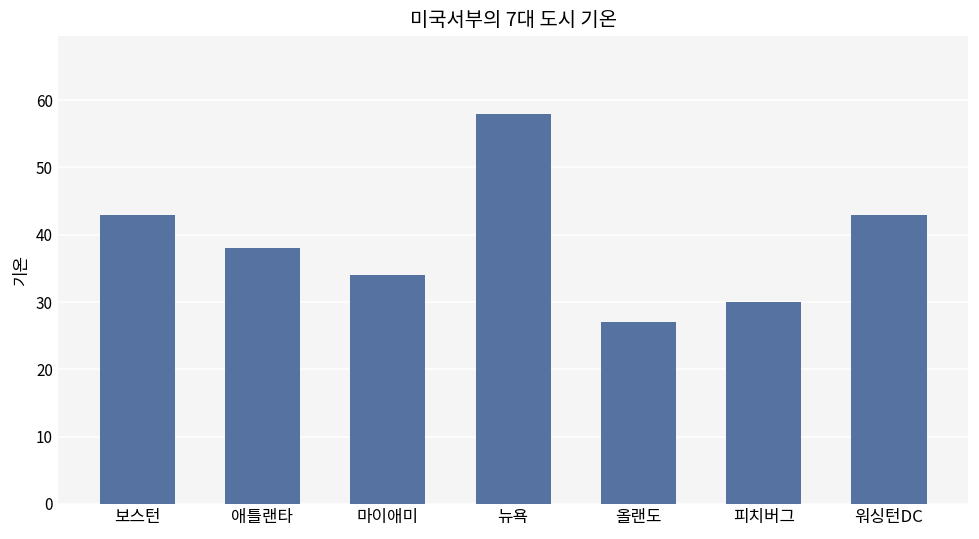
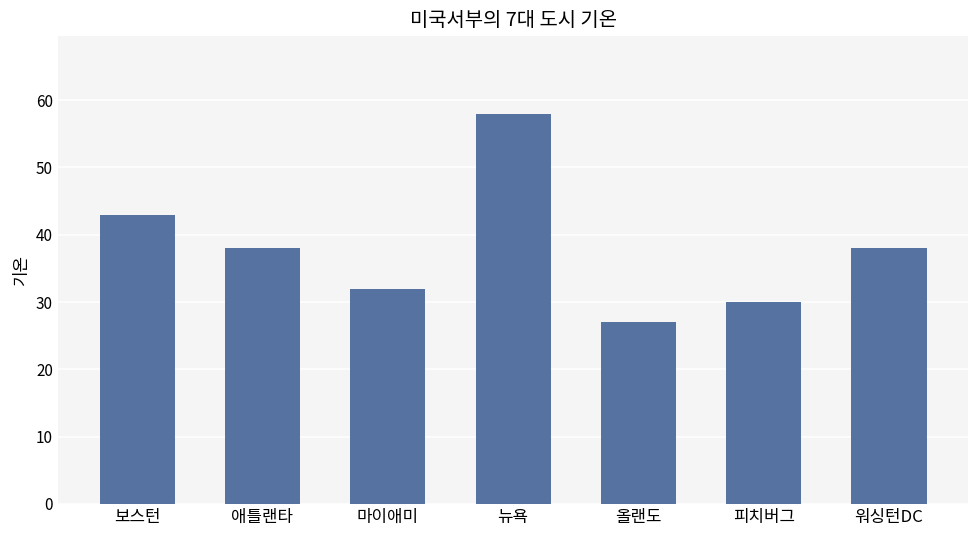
  {
    "보스턴": 43,
    "애틀랜타": 38,
-   "마이애미": 34,
+   "마이애미": 32,
    "뉴욕": 58,
    "올랜도": 27,
    "피치버그": 30,
-   "워싱턴DC": 43
+   "워싱턴DC": 38
  }
